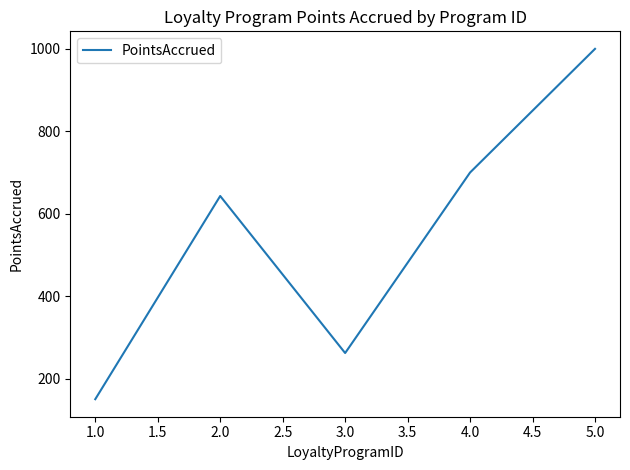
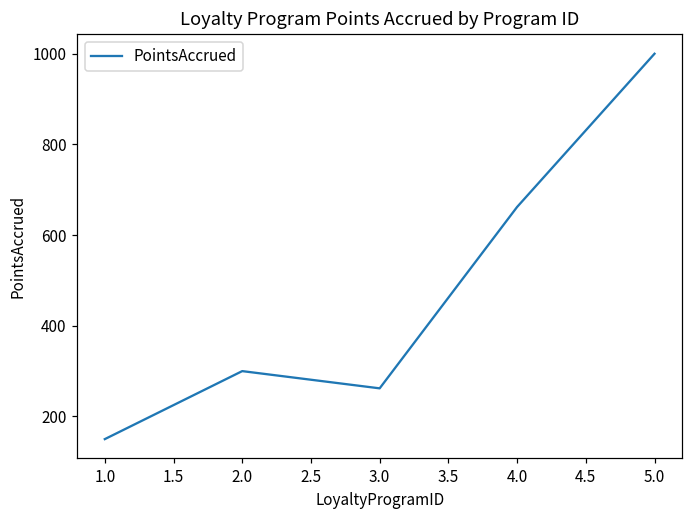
  {
    "1.0": 150,
-   "2.0": 640,
+   "2.0": 300,
    "3.0": 260,
-   "4.0": 700,
+   "4.0": 660,
    "5.0": 1000
  }
